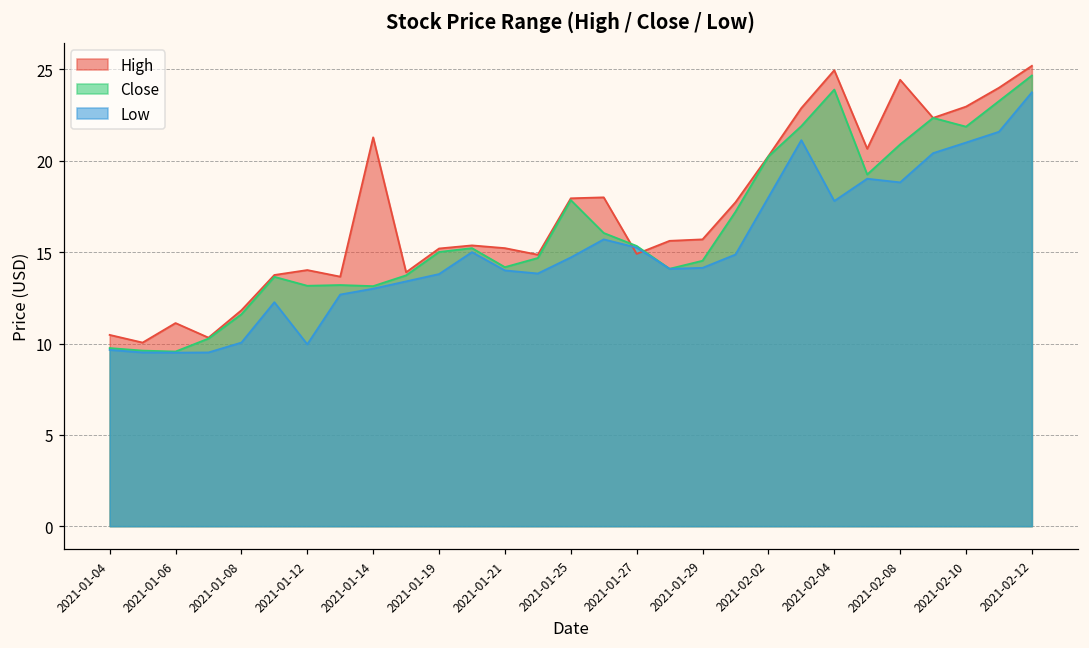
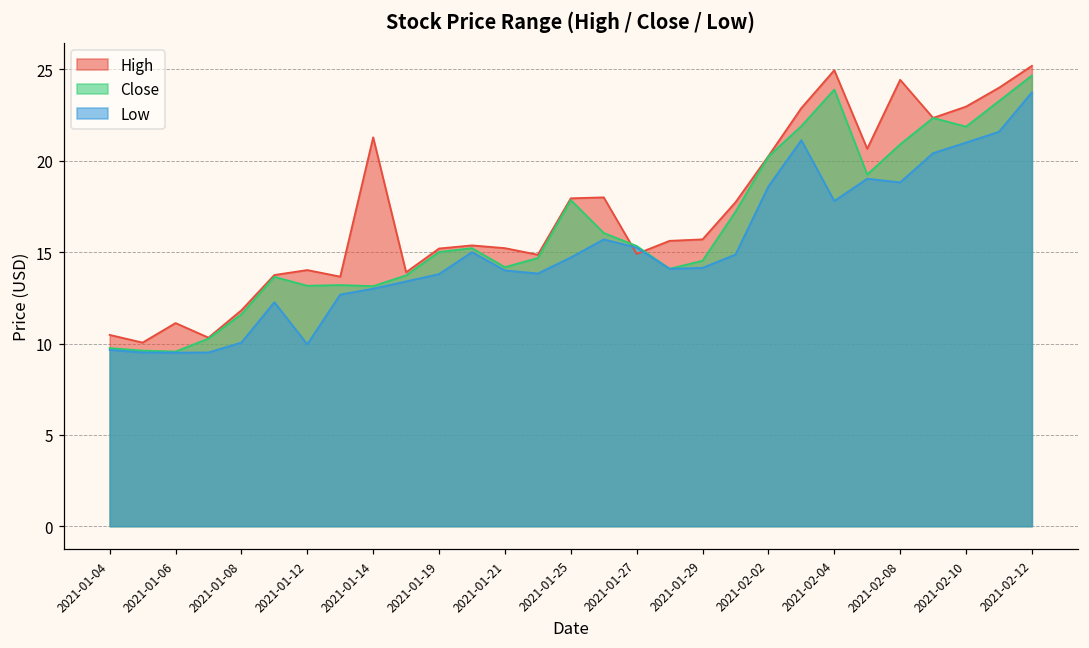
  {
    "High": {
      "2021-01-04": 10.5,
      "2021-01-06": 11.1,
      "2021-01-08": 11.8,
      "2021-01-12": 14.0,
      "2021-01-14": 21.3,
      "2021-01-19": 15.2,
      "2021-01-21": 15.2,
      "2021-01-27": 14.9,
      "2021-01-29": 15.7,
      "2021-02-04": 25.0,
      "2021-02-08": 24.4,
      "2021-02-10": 23.0,
      "2021-02-12": 25.2
    },
    "Close": {
      "2021-01-08": 11.6,
      "2021-01-12": 13.2,
      "2021-01-19": 15.0,
      "2021-01-21": 14.2,
      "2021-01-29": 14.5,
      "2021-02-04": 23.9,
      "2021-02-08": 20.9,
      "2021-02-10": 21.9,
      "2021-02-12": 24.7
    },
    "Low": {
      "2021-01-08": 10.1,
      "2021-01-12": 10.0,
      "2021-01-19": 13.8,
      "2021-01-21": 14.0,
      "2021-01-25": 14.7,
      "2021-01-29": 14.1,
-     "2021-02-02": 18.0,
+     "2021-02-02": 18.6,
      "2021-02-04": 17.8,
      "2021-02-08": 18.8,
      "2021-02-10": 21.0,
      "2021-02-12": 23.8
    }
  }
